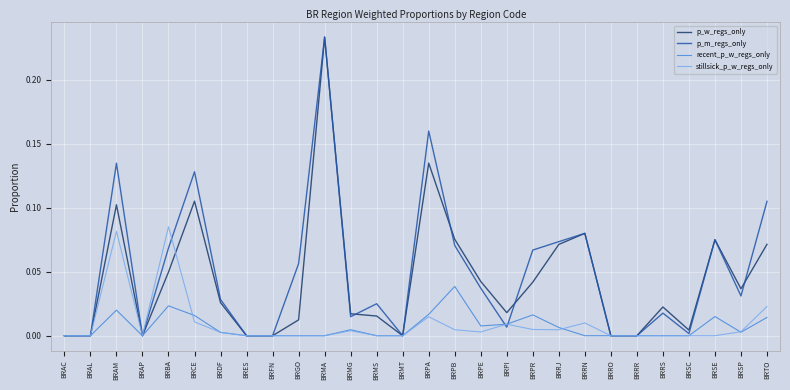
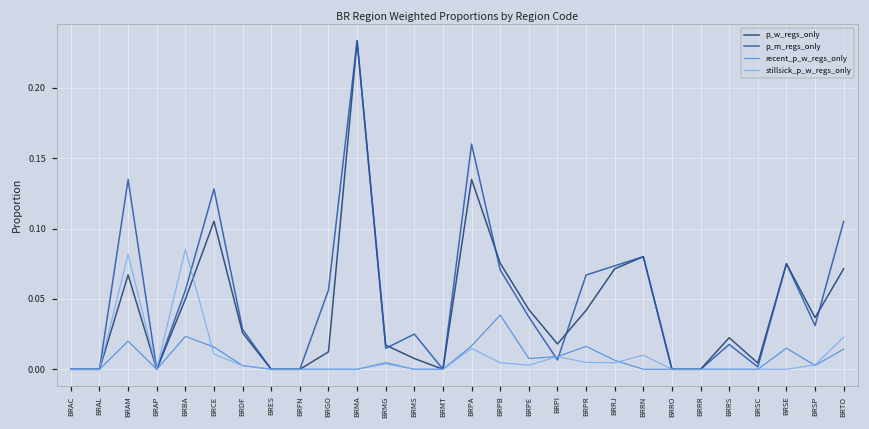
  {
    "p_w_regs_only": {
-     "BRAM": 0.102,
+     "BRAM": 0.067,
      "BRBA": 0.050,
      "BRCE": 0.105,
      "BRDF": 0.026,
      "BRGO": 0.012,
      "BRMG": 0.017,
-     "BRMS": 0.015,
+     "BRMS": 0.008,
      "BRPA": 0.135,
      "BRPB": 0.075,
      "BRPE": 0.042,
      "BRPI": 0.018,
      "BRPR": 0.042,
      "BRRJ": 0.071,
      "BRRS": 0.022,
      "BRSC": 0.004,
      "BRSP": 0.037,
      "BRTO": 0.071
    },
    "p_m_regs_only": {
      "BRAM": 0.135,
-     "BRBA": 0.069,
+     "BRBA": 0.056,
      "BRCE": 0.128,
      "BRDF": 0.028,
      "BRGO": 0.056,
      "BRMG": 0.015,
      "BRMS": 0.025,
      "BRPA": 0.160,
      "BRPB": 0.071,
      "BRPE": 0.037,
      "BRPI": 0.007,
      "BRPR": 0.067,
      "BRRJ": 0.073,
      "BRRS": 0.018,
      "BRSP": 0.031,
      "BRTO": 0.105
    },
    "recent_p_w_regs_only": {
      "BRAM": 0.020,
      "BRBA": 0.023,
      "BRCE": 0.016,
      "BRPB": 0.039,
      "BRPE": 0.008,
      "BRPR": 0.016,
      "BRRN": 0.000,
      "BRSE": 0.015,
      "BRTO": 0.014
    },
    "stillsick_p_w_regs_only": {
      "BRAM": 0.082,
      "BRBA": 0.085,
      "BRCE": 0.011,
      "BRPB": 0.005,
      "BRPE": 0.003,
      "BRPR": 0.005,
      "BRRN": 0.010,
      "BRSE": 0.000,
      "BRTO": 0.023
    }
  }
